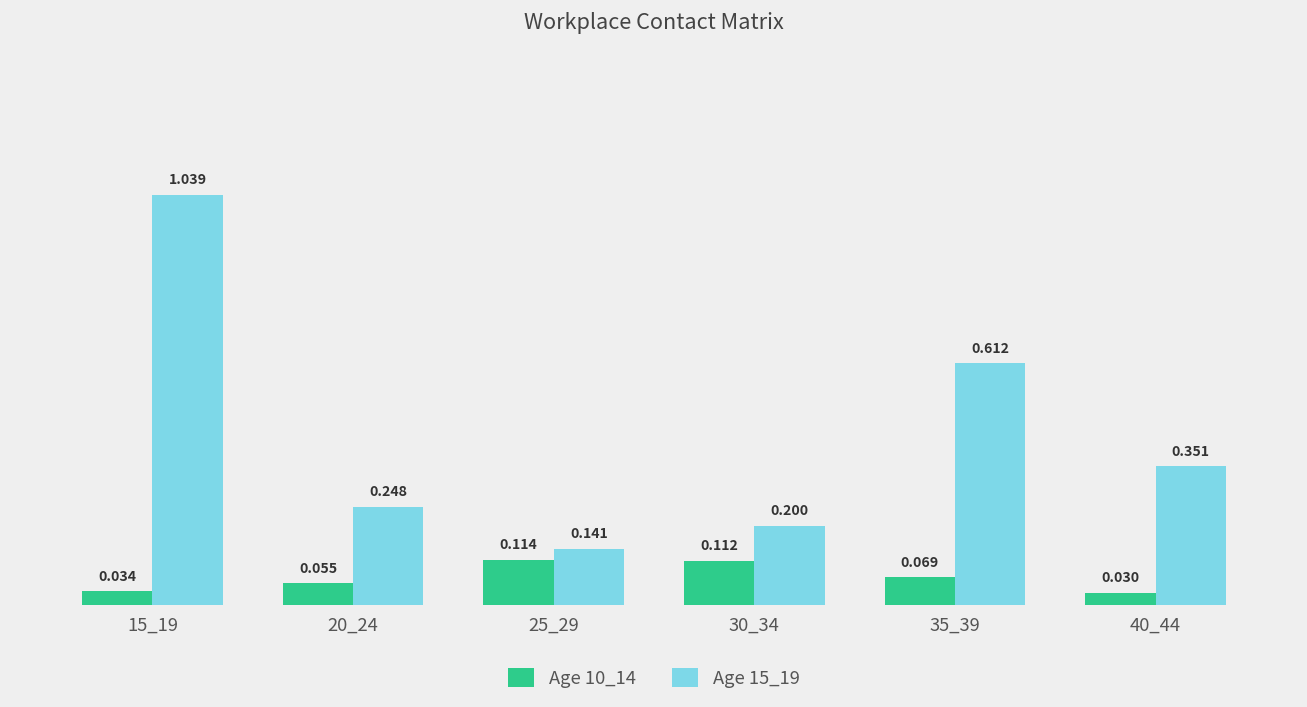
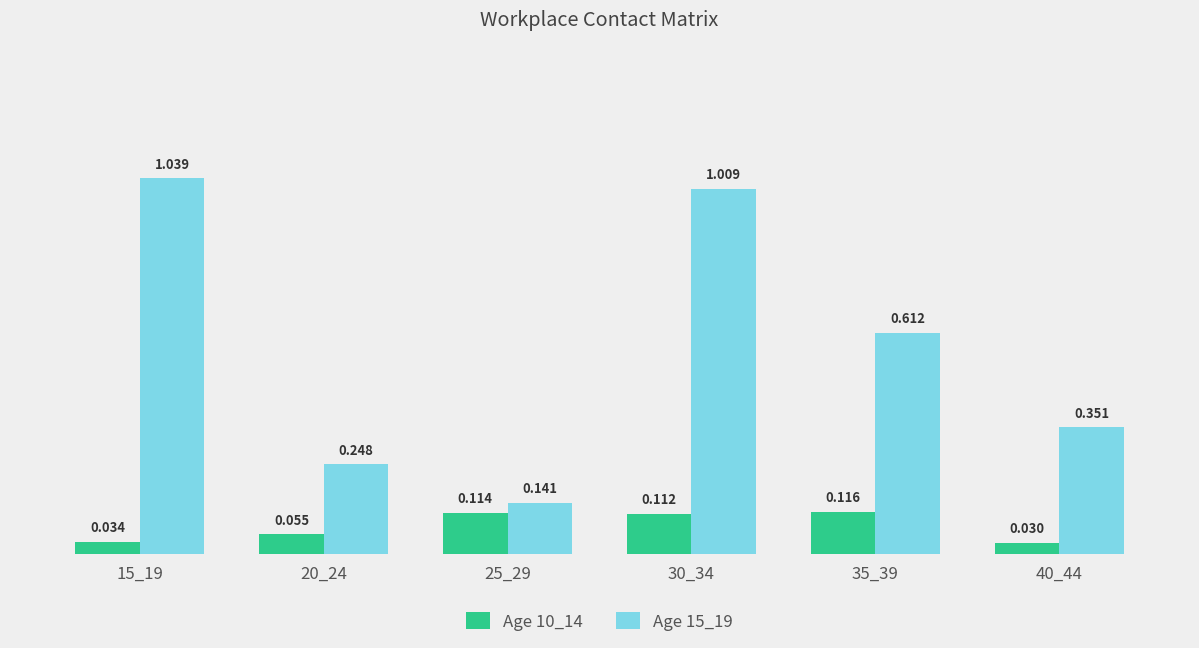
  {
    "Age 10_14": {
      "15_19": 0.034,
      "20_24": 0.055,
      "25_29": 0.114,
      "30_34": 0.112,
-     "35_39": 0.069,
+     "35_39": 0.116,
      "40_44": 0.030
    },
    "Age 15_19": {
      "15_19": 1.039,
      "20_24": 0.248,
      "25_29": 0.141,
-     "30_34": 0.200,
+     "30_34": 1.009,
      "35_39": 0.612,
      "40_44": 0.351
    }
  }
